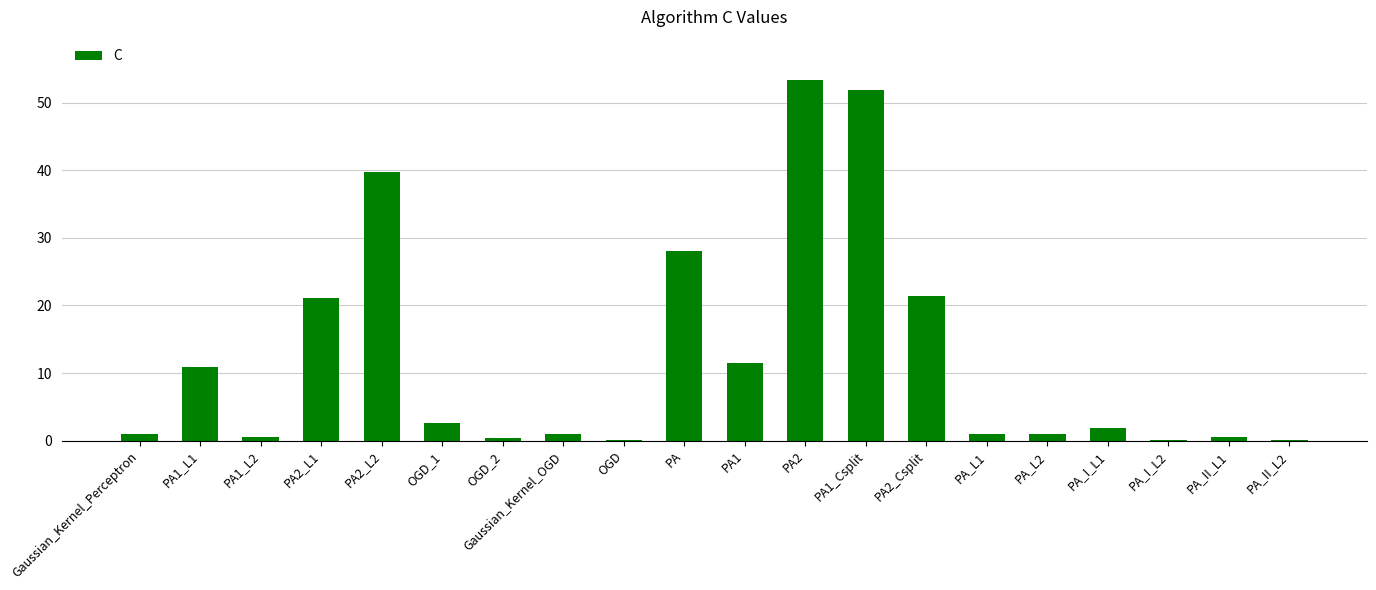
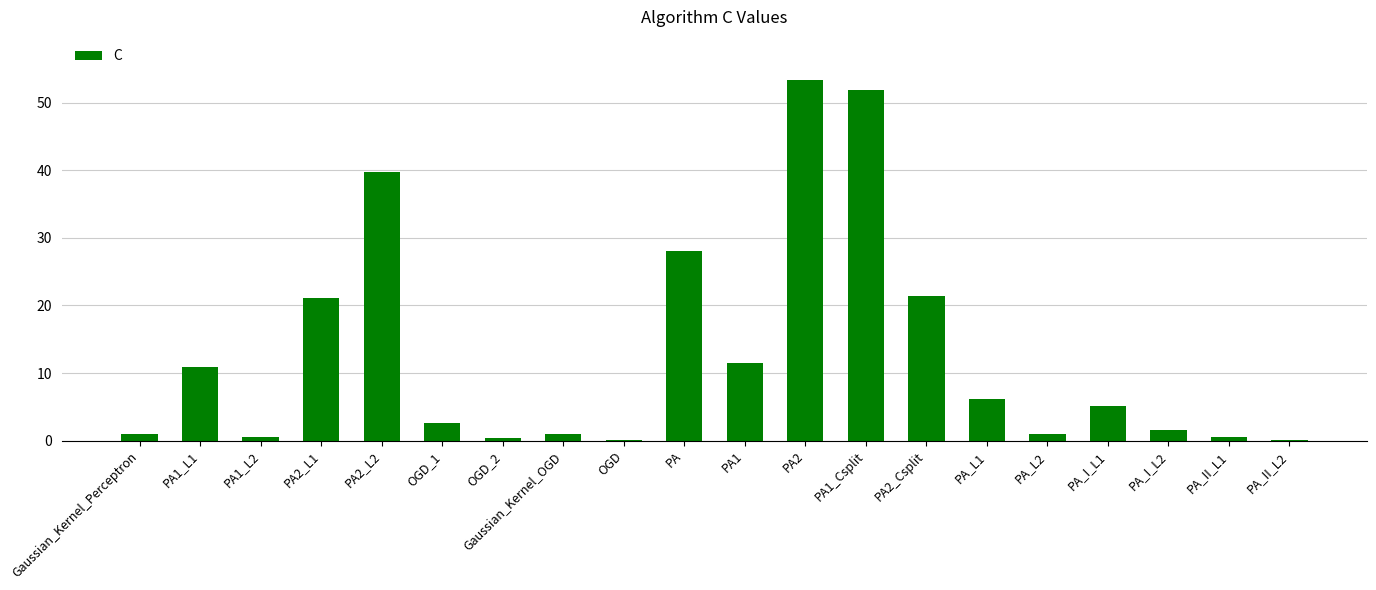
  {
    "Gaussian_Kernel_Perceptron": 1,
    "PA1_L1": 11,
    "PA1_L2": 1,
    "PA2_L1": 21,
    "PA2_L2": 40,
    "OGD_1": 3,
    "OGD_2": 0,
    "Gaussian_Kernel_OGD": 1,
    "PA": 28,
    "PA1": 11,
    "PA2": 53,
    "PA1_Csplit": 52,
    "PA2_Csplit": 21,
-   "PA_L1": 1,
+   "PA_L1": 6,
    "PA_L2": 1,
-   "PA_I_L1": 2,
-   "PA_I_L2": 0,
+   "PA_I_L1": 5,
+   "PA_I_L2": 2,
    "PA_II_L1": 1
  }
